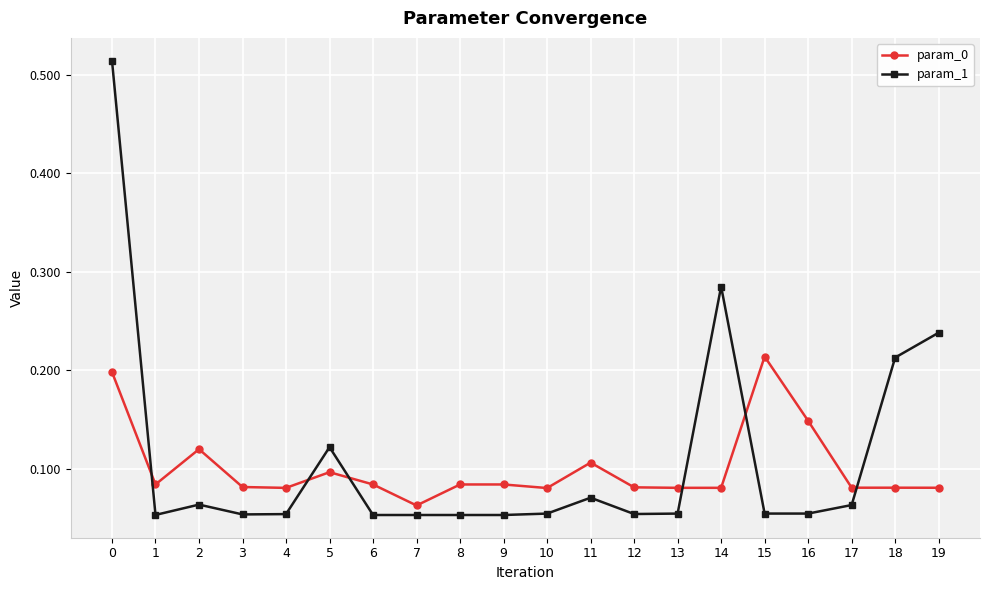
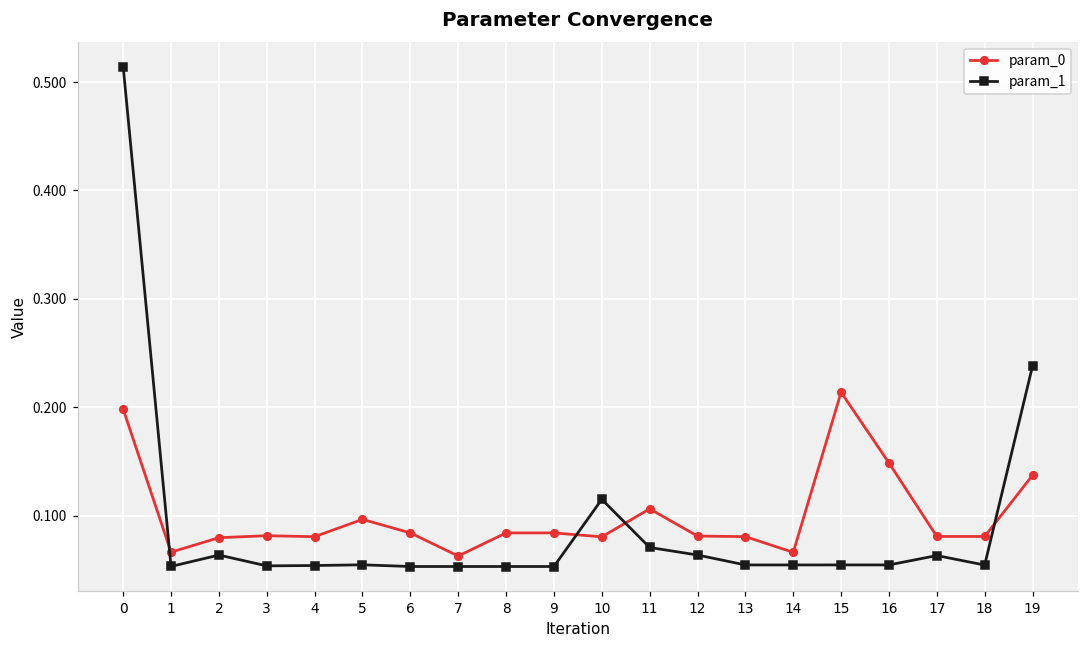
  {
    "param_0": {
      "0": 0.20,
-     "1": 0.08,
-     "2": 0.12,
+     "1": 0.07,
+     "2": 0.08,
      "3": 0.08,
      "4": 0.08,
      "5": 0.10,
      "6": 0.08,
      "7": 0.06,
      "8": 0.08,
      "9": 0.08,
      "10": 0.08,
      "11": 0.11,
      "12": 0.08,
      "13": 0.08,
-     "14": 0.08,
+     "14": 0.07,
      "15": 0.21,
      "16": 0.15,
      "17": 0.08,
      "18": 0.08,
-     "19": 0.08
+     "19": 0.14
    },
    "param_1": {
      "0": 0.51,
      "1": 0.05,
      "2": 0.06,
      "3": 0.05,
      "4": 0.05,
-     "5": 0.12,
+     "5": 0.05,
      "6": 0.05,
      "7": 0.05,
      "8": 0.05,
      "9": 0.05,
-     "10": 0.05,
+     "10": 0.12,
      "11": 0.07,
-     "12": 0.05,
+     "12": 0.06,
      "13": 0.05,
-     "14": 0.29,
+     "14": 0.05,
      "15": 0.05,
      "16": 0.05,
      "17": 0.06,
-     "18": 0.21,
+     "18": 0.05,
      "19": 0.24
    }
  }
